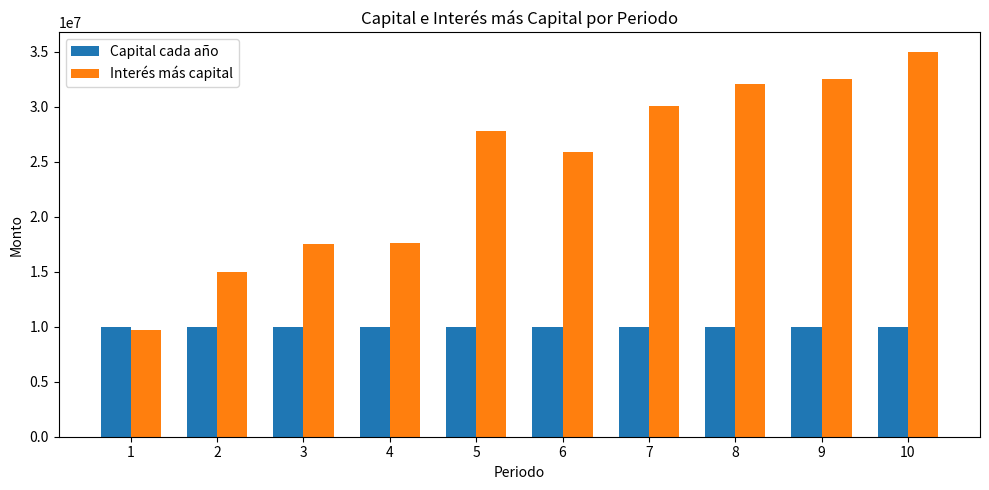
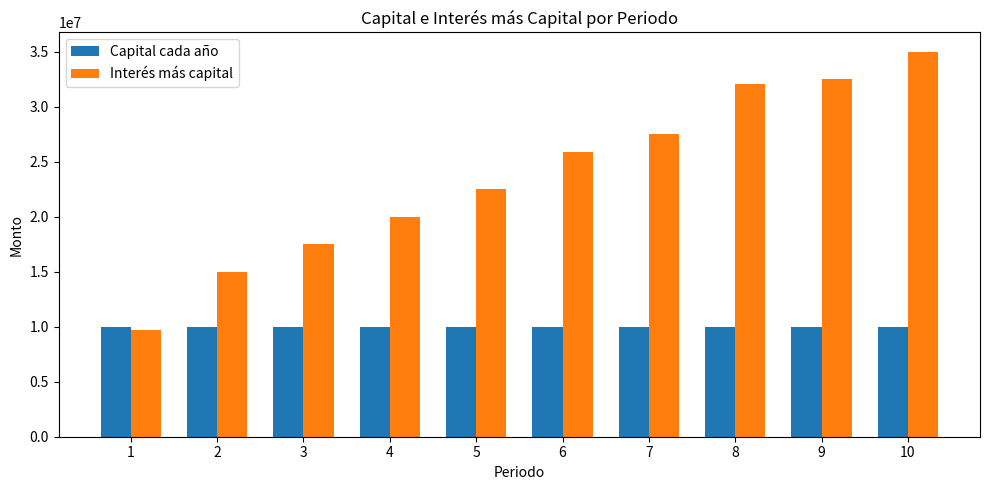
  {
    "Capital cada año": {
      "1": 10000000,
      "2": 10000000,
      "3": 10000000,
      "4": 10000000,
      "5": 10000000,
      "6": 10000000,
      "7": 10000000,
      "8": 10000000,
      "9": 10000000,
      "10": 10000000
    },
    "Interés más capital": {
      "1": 9700000,
      "2": 15000000,
      "3": 17500000,
-     "4": 17600000,
-     "5": 27800000,
+     "4": 20000000,
+     "5": 22500000,
      "6": 25900000,
-     "7": 30100000,
+     "7": 27500000,
      "8": 32100000,
      "9": 32500000,
      "10": 35000000
    }
  }
